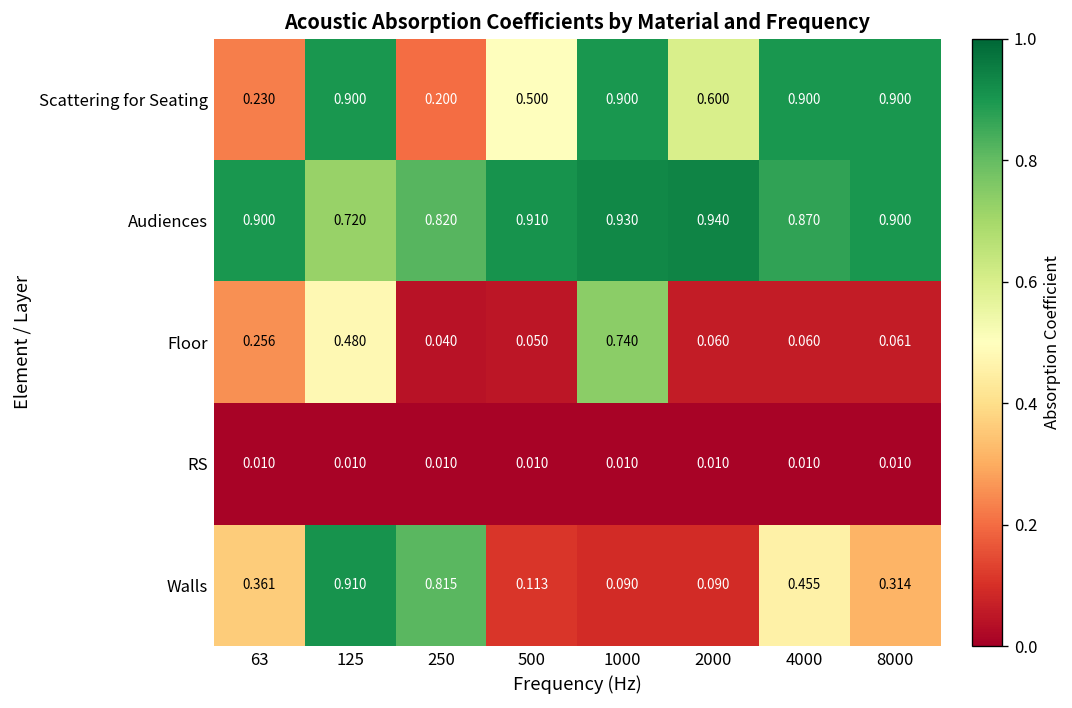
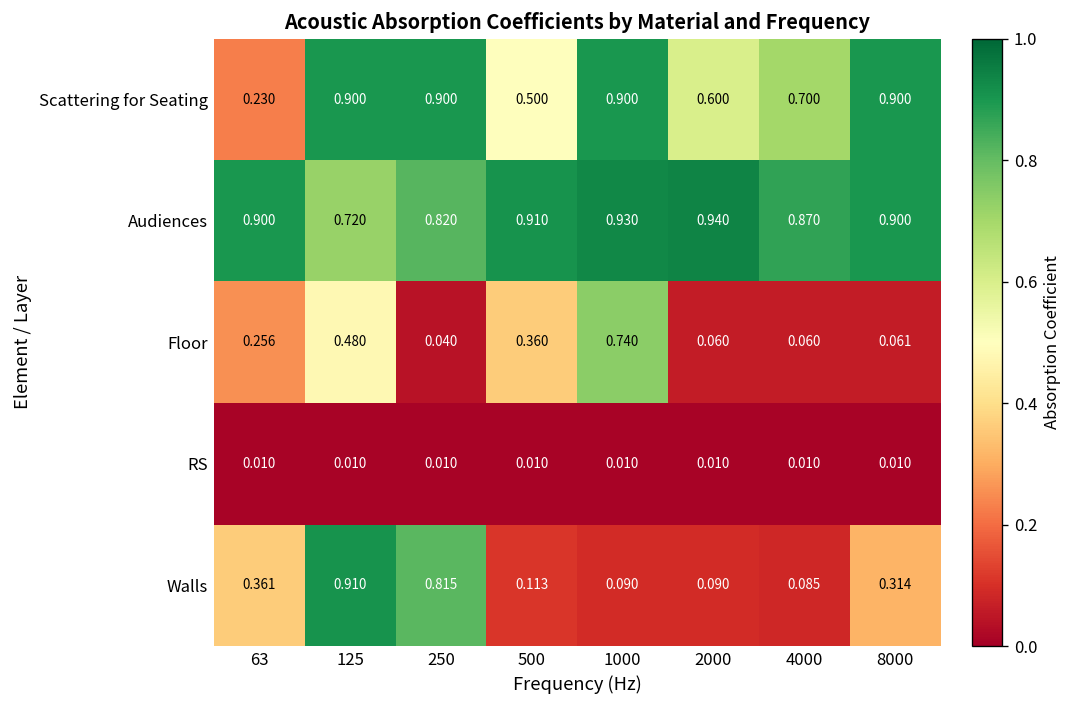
  {
    "Scattering for Seating": {
      "63": 0.230,
      "125": 0.900,
-     "250": 0.200,
+     "250": 0.900,
      "500": 0.500,
      "1000": 0.900,
      "2000": 0.600,
-     "4000": 0.900,
+     "4000": 0.700,
      "8000": 0.900
    },
    "Audiences": {
      "63": 0.900,
      "125": 0.720,
      "250": 0.820,
      "500": 0.910,
      "1000": 0.930,
      "2000": 0.940,
      "4000": 0.870,
      "8000": 0.900
    },
    "Floor": {
      "63": 0.256,
      "125": 0.480,
      "250": 0.040,
-     "500": 0.050,
+     "500": 0.360,
      "1000": 0.740,
      "2000": 0.060,
      "4000": 0.060,
      "8000": 0.061
    },
    "RS": {
      "63": 0.010,
      "125": 0.010,
      "250": 0.010,
      "500": 0.010,
      "1000": 0.010,
      "2000": 0.010,
      "4000": 0.010,
      "8000": 0.010
    },
    "Walls": {
      "63": 0.361,
      "125": 0.910,
      "250": 0.815,
      "500": 0.113,
      "1000": 0.090,
      "2000": 0.090,
-     "4000": 0.455,
+     "4000": 0.085,
      "8000": 0.314
    }
  }
